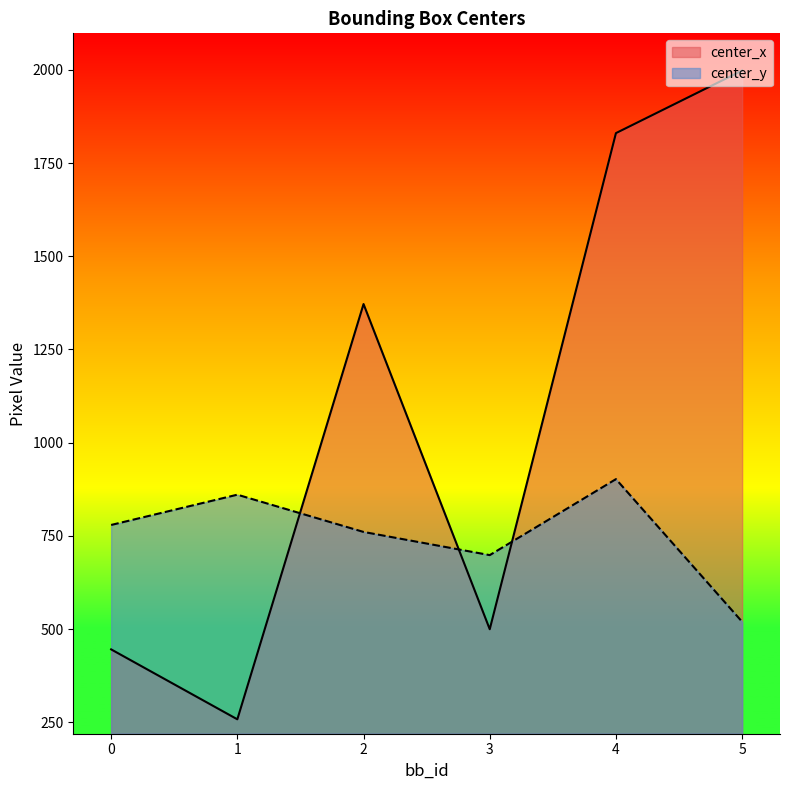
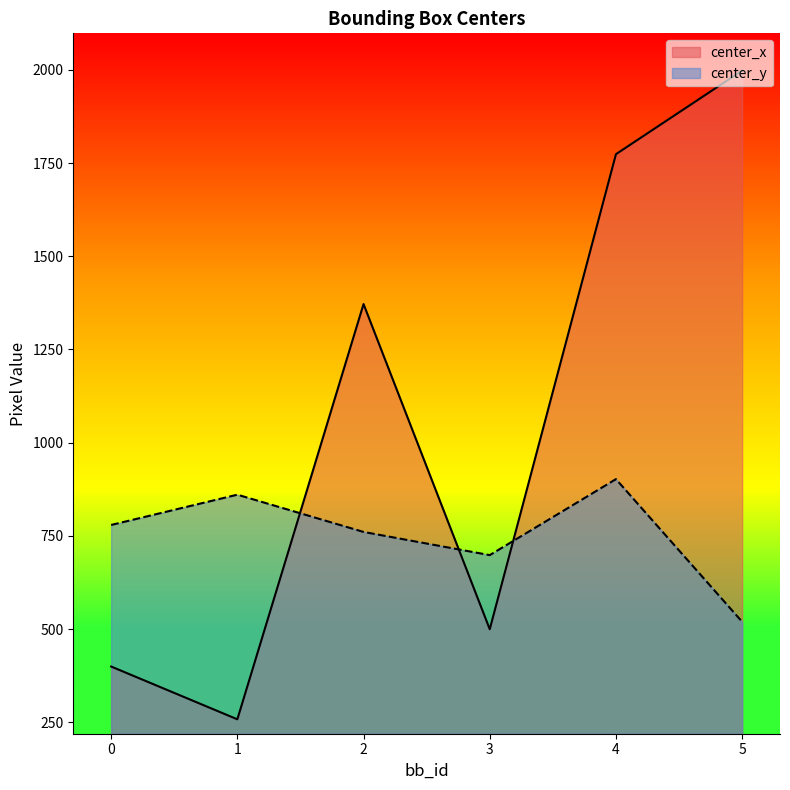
  {
    "center_x": {
-     "0": 450,
+     "0": 400,
      "1": 260,
      "2": 1370,
      "3": 500,
-     "4": 1830
+     "4": 1770
    },
    "center_y": {
      "0": 780,
      "1": 860,
      "2": 760,
      "3": 700,
      "4": 900,
      "5": 520
    }
  }
